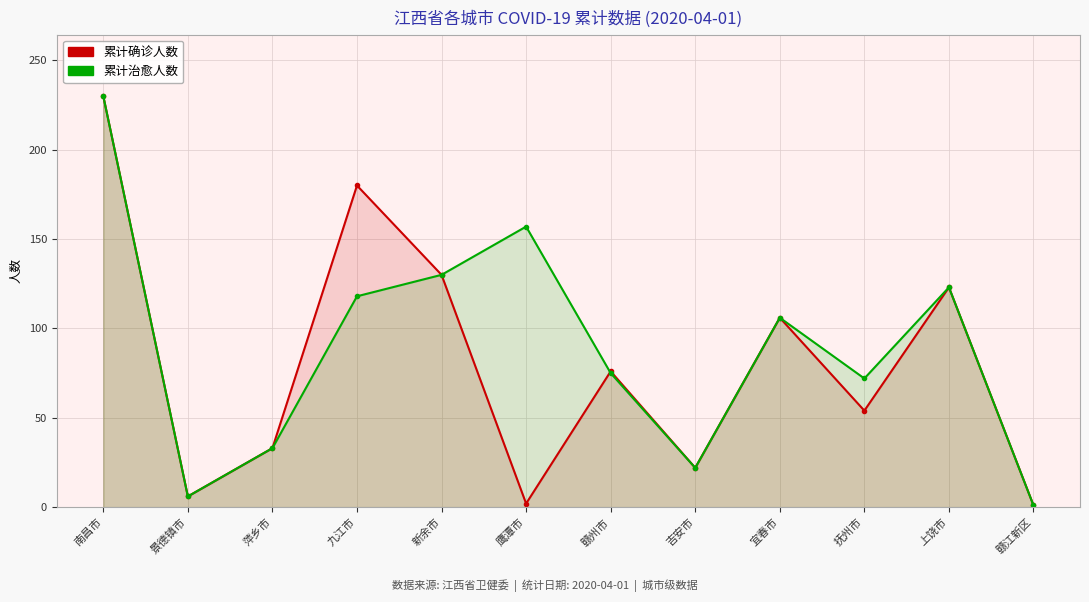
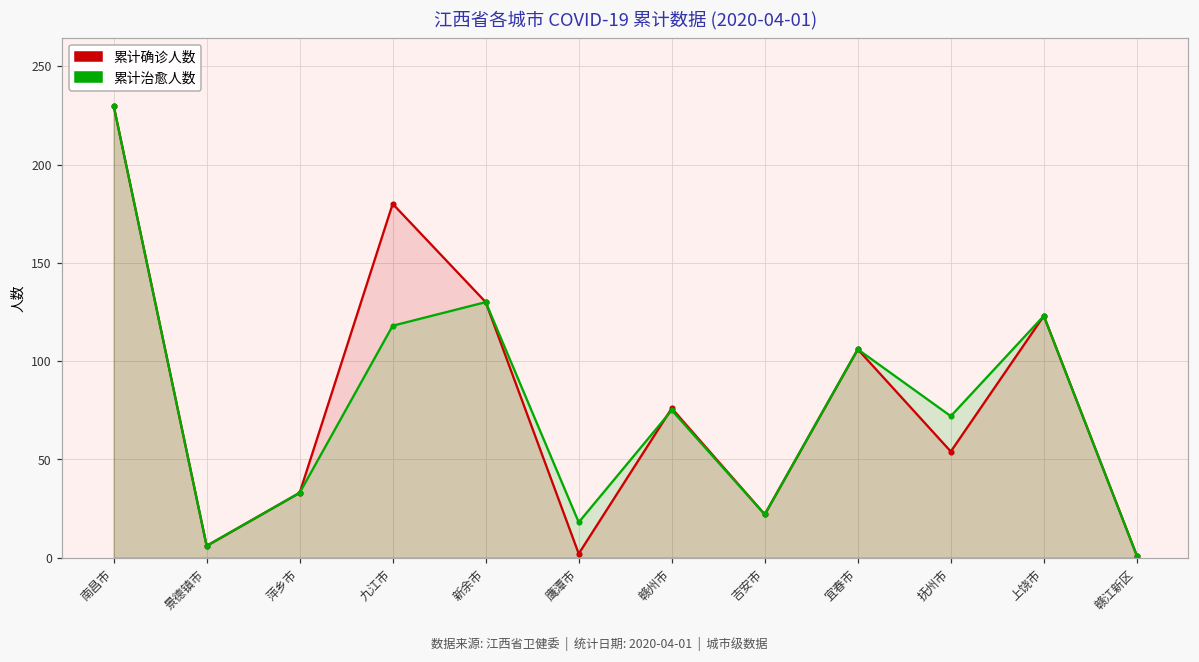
  {
    "累计确诊人数": {
      "九江市": 180,
      "鹰潭市": 2,
      "抚州市": 54
    },
    "累计治愈人数": {
      "九江市": 118,
-     "鹰潭市": 157,
+     "鹰潭市": 18,
      "抚州市": 72
    }
  }
